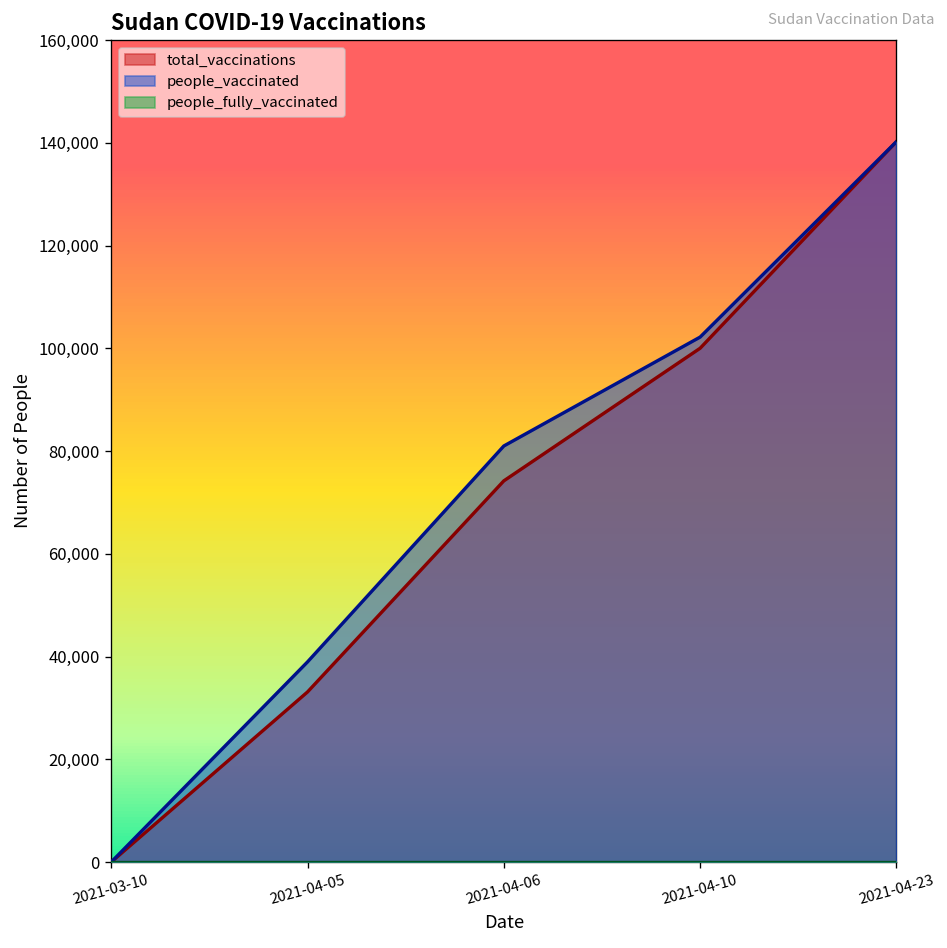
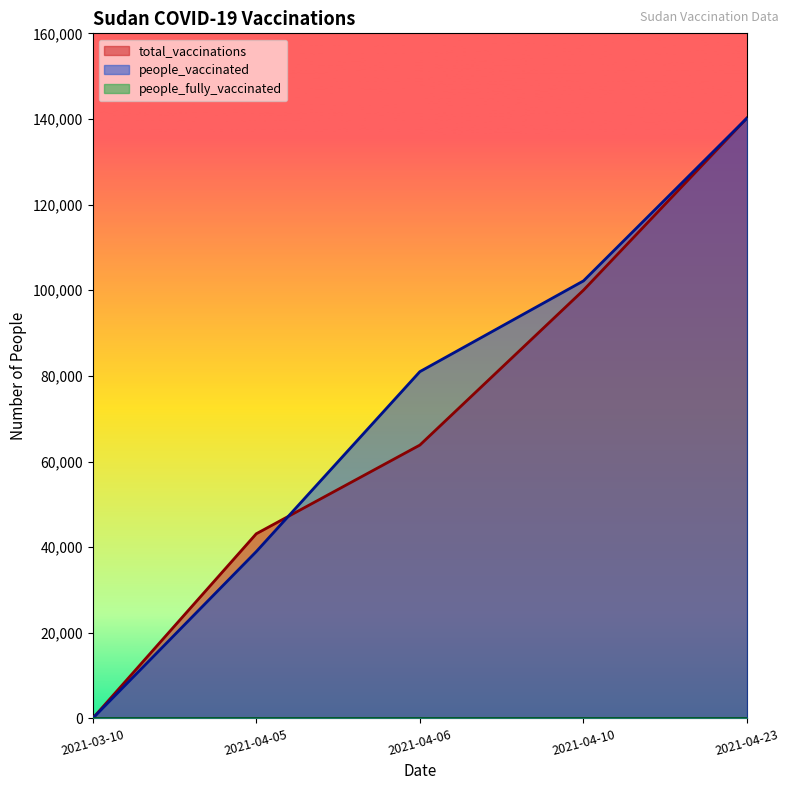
  {
    "total_vaccinations": {
-     "2021-04-05": "33,000",
-     "2021-04-06": "74,000",
+     "2021-04-05": "43,000",
+     "2021-04-06": "64,000",
      "2021-04-10": "100,000"
    },
    "people_vaccinated": {
      "2021-04-05": "39,000",
      "2021-04-06": "81,000",
      "2021-04-10": "102,000"
    },
    "people_fully_vaccinated": {
      "2021-04-05": "0",
      "2021-04-06": "0",
      "2021-04-10": "0",
      "2021-04-23": "0"
    }
  }
